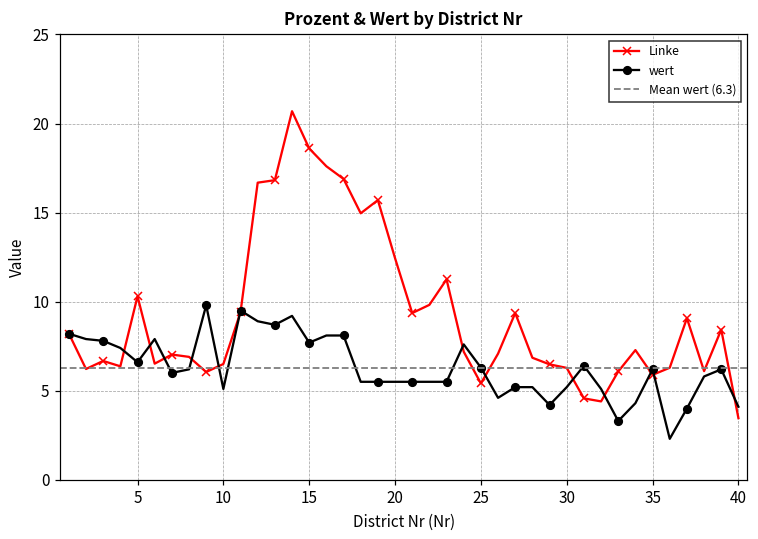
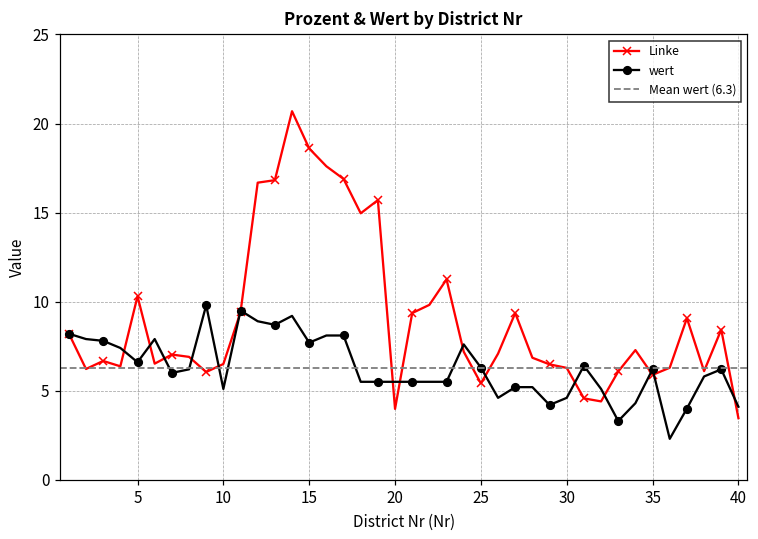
  {
    "Linke": {
      "5": 10.3,
      "10": 6.5,
      "15": 18.6,
-     "20": 12.4,
+     "20": 4.0,
      "25": 5.4,
      "30": 6.3,
      "35": 5.9,
      "40": 3.5
    },
    "wert": {
      "5": 6.6,
      "10": 5.1,
      "15": 7.7,
      "20": 5.5,
      "25": 6.3,
-     "30": 5.2,
+     "30": 4.6,
      "35": 6.2,
      "40": 4.1
    }
  }
